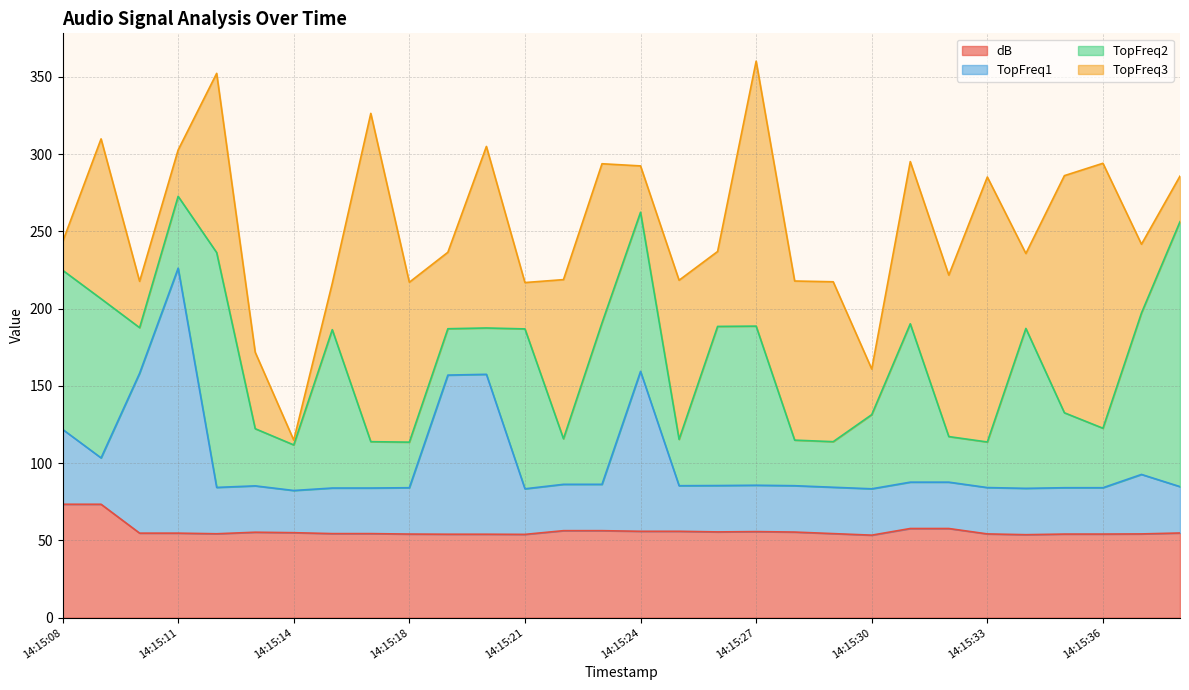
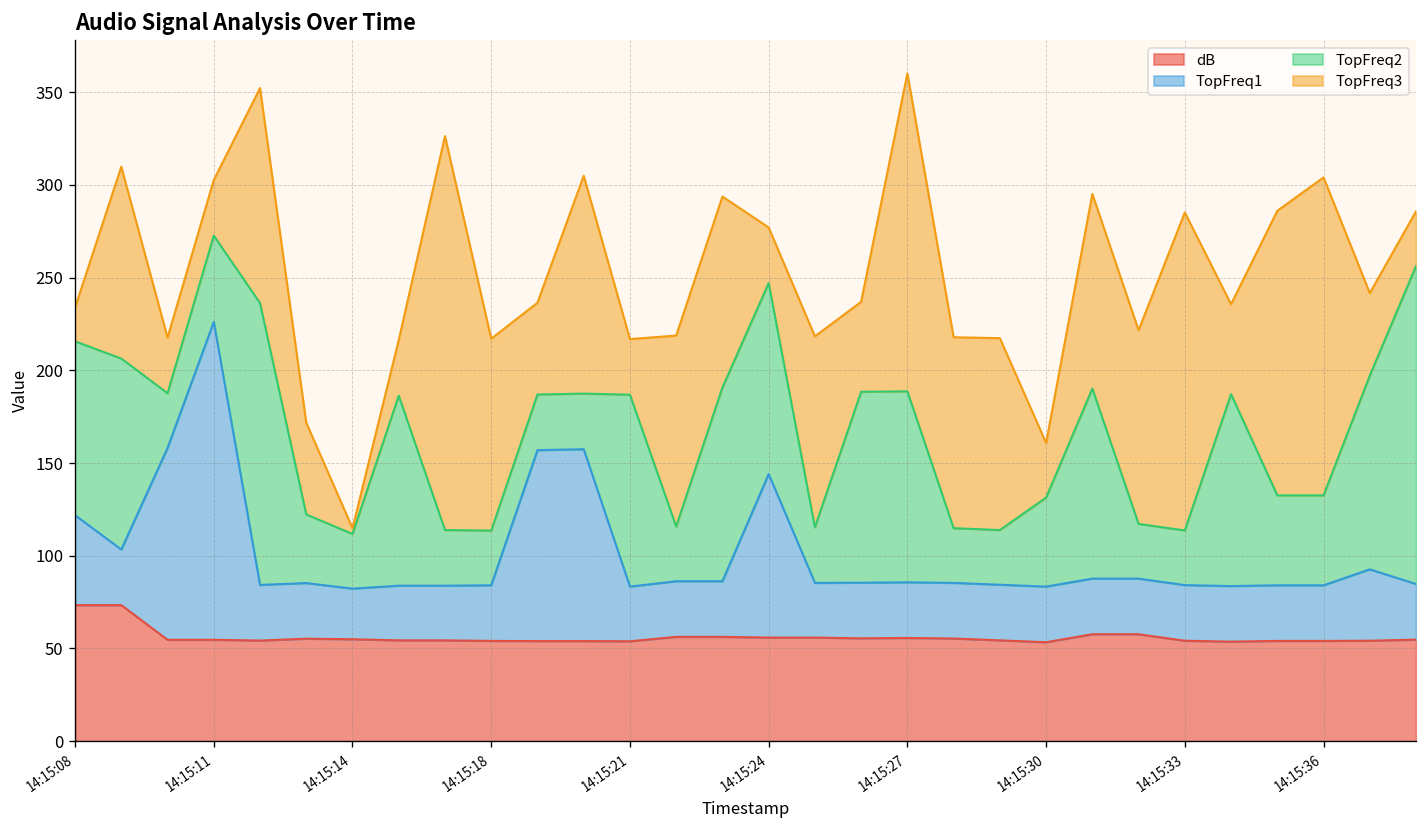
  {
    "dB": {
      "14:15:08": 73,
      "14:15:11": 55,
      "14:15:14": 55,
      "14:15:18": 54,
      "14:15:21": 54,
      "14:15:24": 56,
      "14:15:27": 56,
      "14:15:30": 53,
      "14:15:33": 54,
      "14:15:36": 54
    },
    "TopFreq1": {
      "14:15:08": 49,
      "14:15:11": 172,
      "14:15:14": 27,
      "14:15:18": 30,
      "14:15:21": 30,
-     "14:15:24": 104,
+     "14:15:24": 88,
      "14:15:27": 30,
      "14:15:30": 30,
      "14:15:33": 30,
      "14:15:36": 30
    },
    "TopFreq2": {
-     "14:15:08": 103,
+     "14:15:08": 94,
      "14:15:11": 47,
      "14:15:14": 30,
      "14:15:18": 30,
      "14:15:21": 104,
      "14:15:24": 103,
      "14:15:27": 103,
      "14:15:30": 48,
      "14:15:33": 30,
-     "14:15:36": 39
+     "14:15:36": 49
    },
    "TopFreq3": {
      "14:15:08": 18,
      "14:15:11": 30,
      "14:15:14": 3,
      "14:15:18": 104,
      "14:15:21": 30,
      "14:15:24": 30,
      "14:15:27": 172,
      "14:15:30": 30,
      "14:15:33": 172,
      "14:15:36": 172
    }
  }
